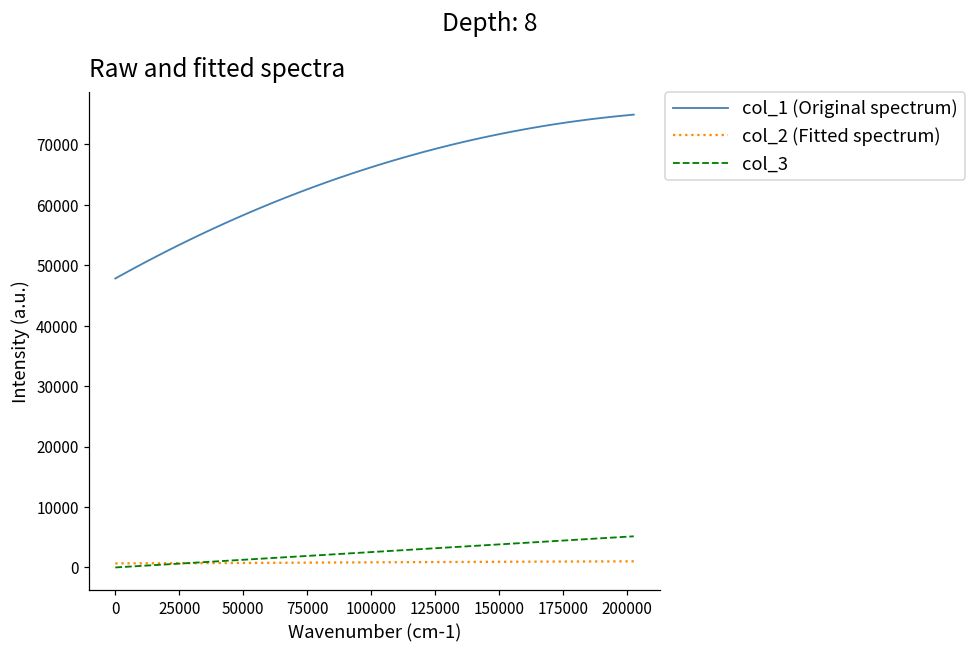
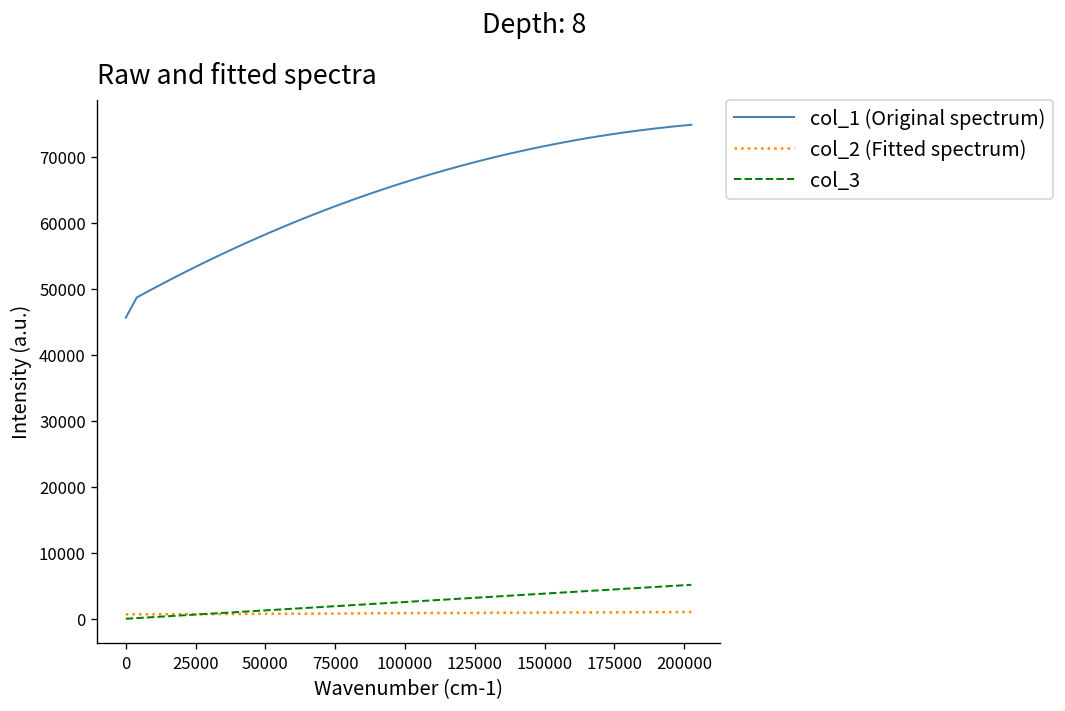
  {
    "col_1 (Original spectrum)": {
-     "0": 48000
+     "0": 46000
    },
    "col_2 (Fitted spectrum)": {
      "0": 1000
    },
    "col_3": {
      "0": 0
    }
  }
